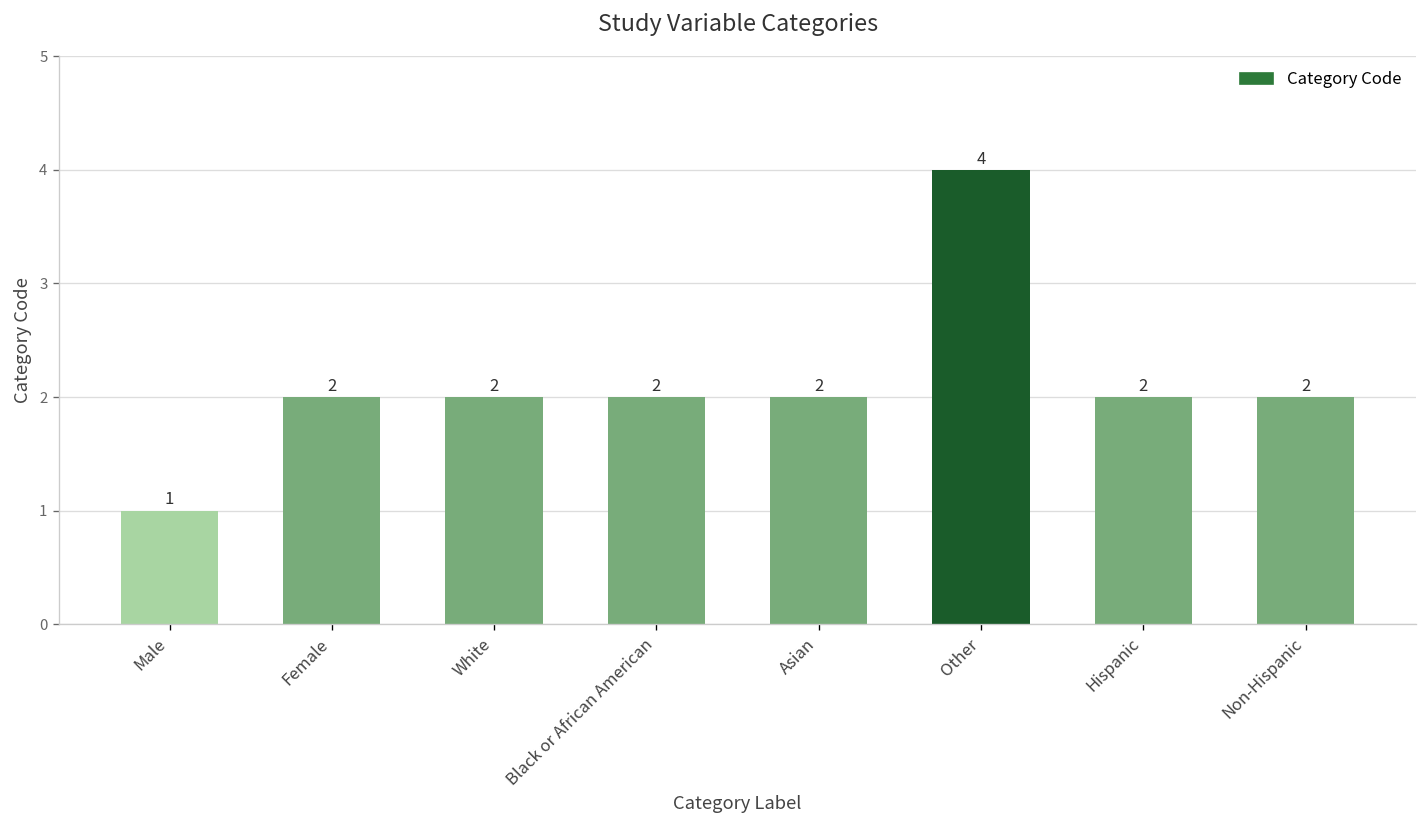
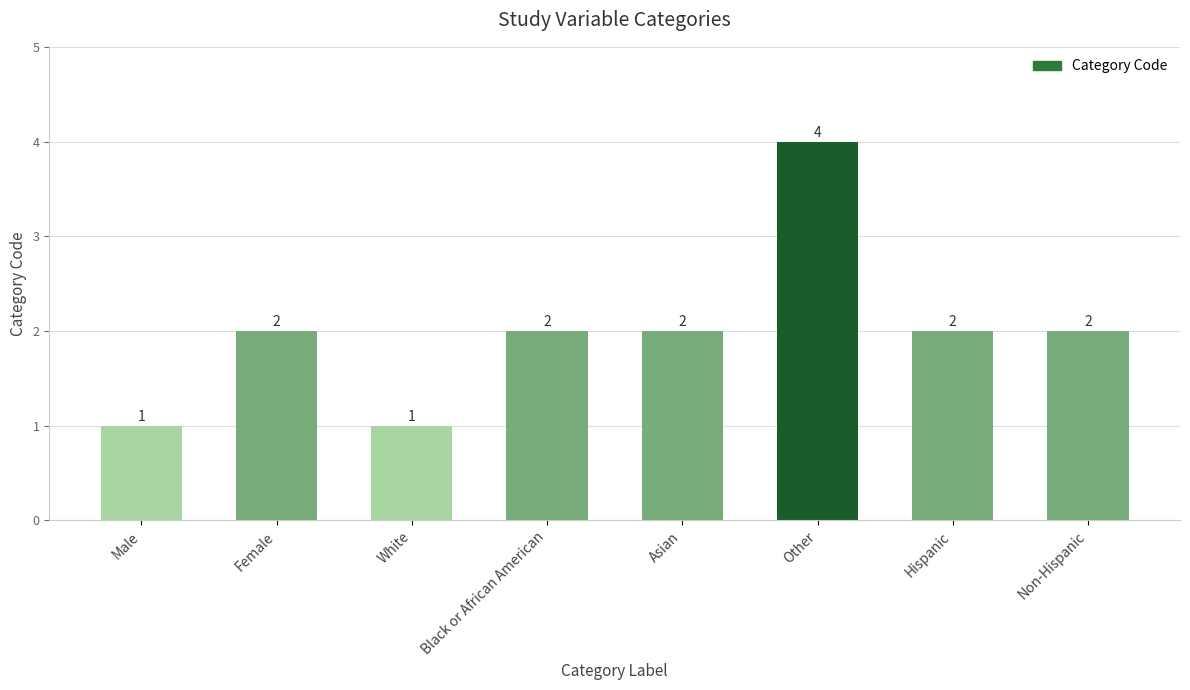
  {
    "Male": 1,
    "Female": 2,
-   "White": 2,
+   "White": 1,
    "Black or African American": 2,
    "Asian": 2,
    "Other": 4,
    "Hispanic": 2,
    "Non-Hispanic": 2
  }
